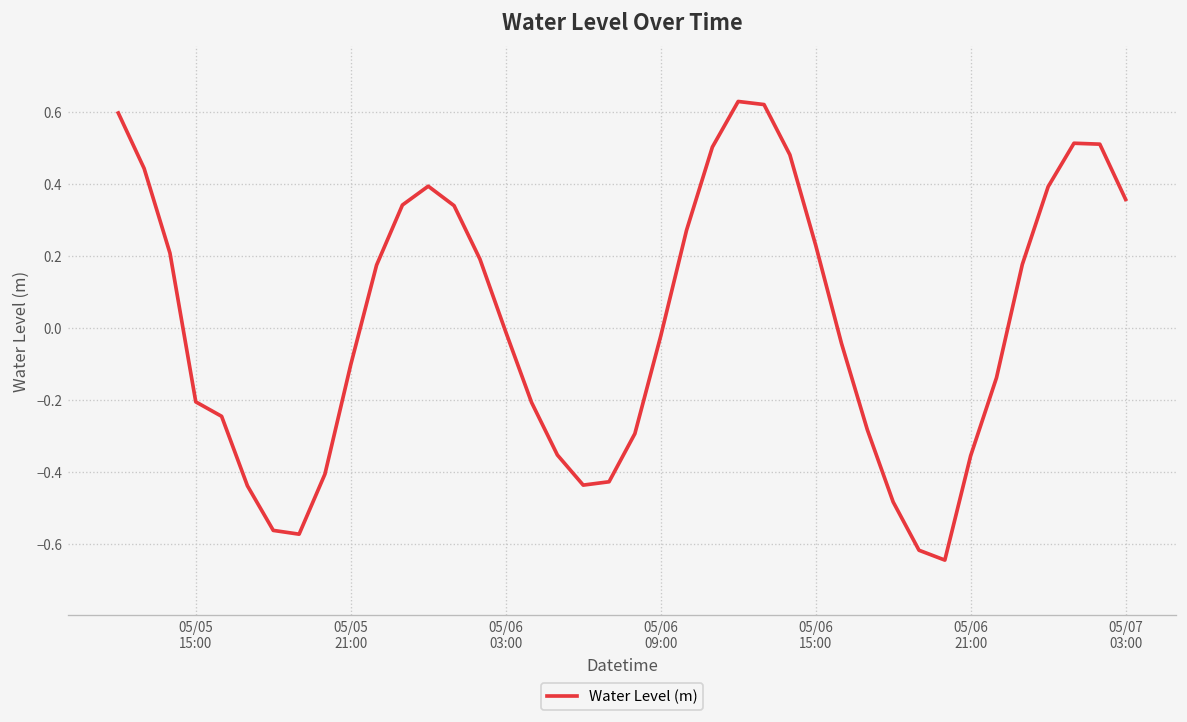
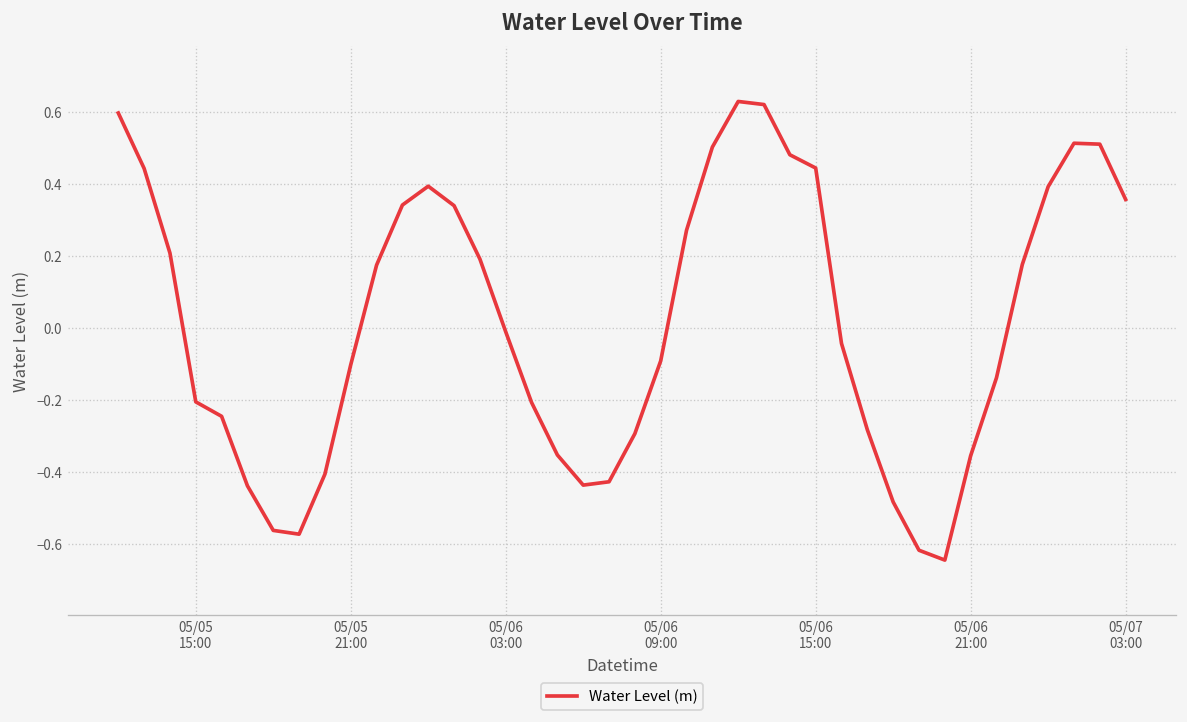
  {
    "05/05 15:00": -0.20,
    "05/05 21:00": -0.10,
    "05/06 03:00": -0.01,
-   "05/06 09:00": -0.02,
-   "05/06 15:00": 0.23,
+   "05/06 09:00": -0.09,
+   "05/06 15:00": 0.45,
    "05/06 21:00": -0.35,
    "05/07 03:00": 0.36
  }
